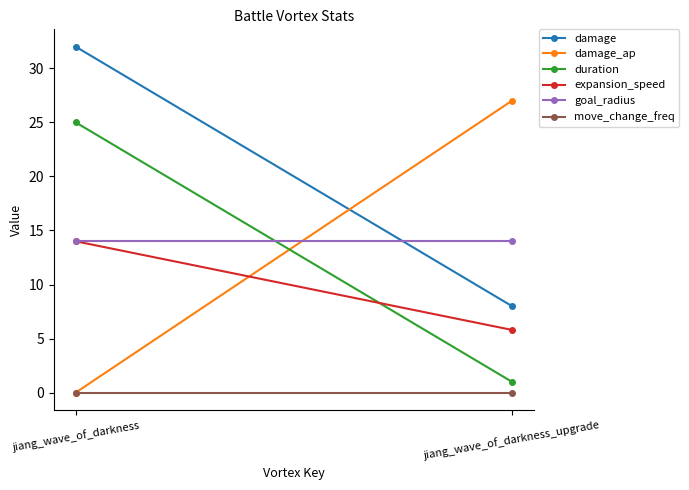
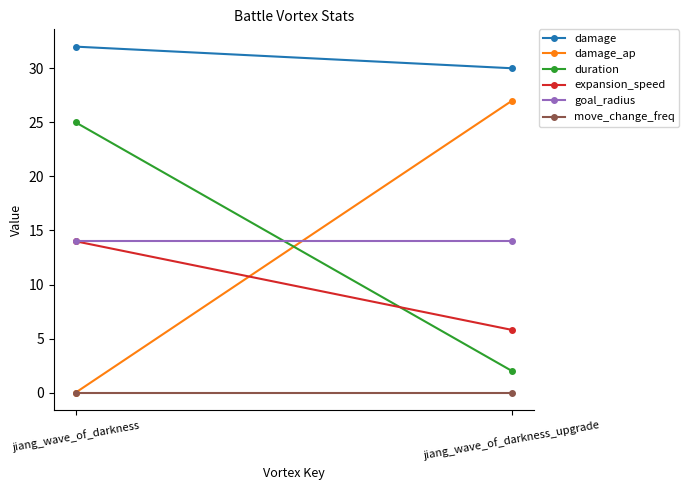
  {
    "damage": {
      "jiang_wave_of_darkness": 32,
-     "jiang_wave_of_darkness_upgrade": 8
+     "jiang_wave_of_darkness_upgrade": 30
    },
    "damage_ap": {
      "jiang_wave_of_darkness_upgrade": 27
    },
    "duration": {
      "jiang_wave_of_darkness": 25,
-     "jiang_wave_of_darkness_upgrade": 1
+     "jiang_wave_of_darkness_upgrade": 2
    },
    "expansion_speed": {
      "jiang_wave_of_darkness_upgrade": 6
    },
    "goal_radius": {
      "jiang_wave_of_darkness_upgrade": 14
    },
    "move_change_freq": {
      "jiang_wave_of_darkness_upgrade": 0
    }
  }
